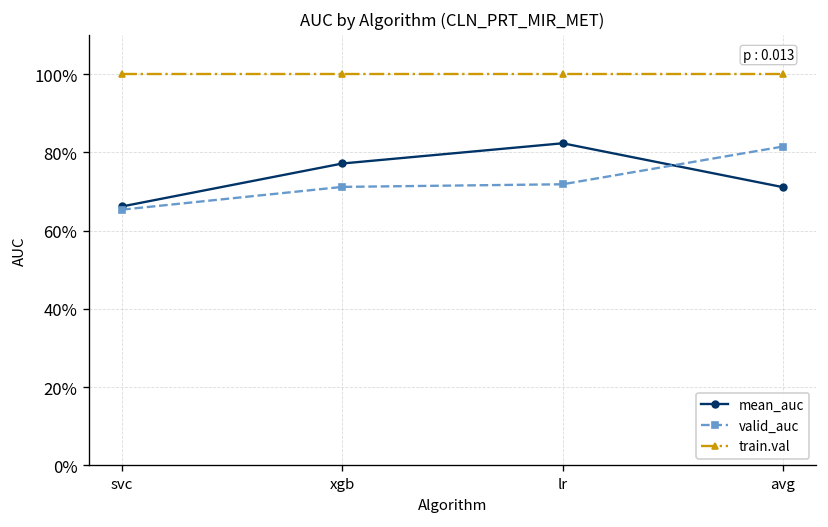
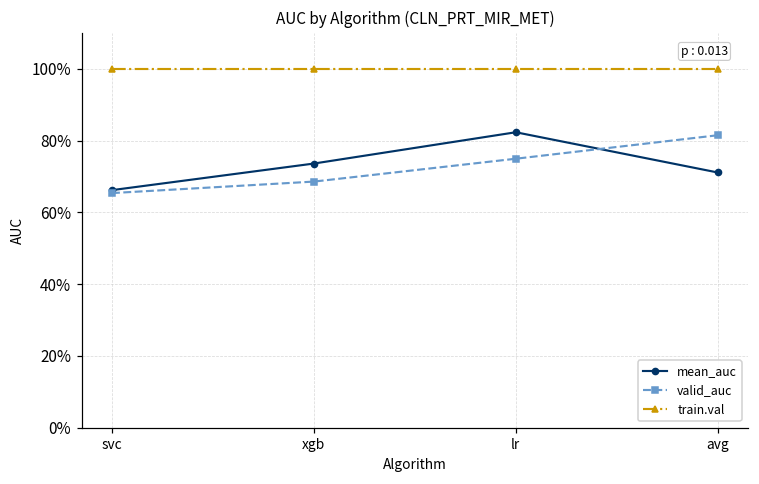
  {
    "mean_auc": {
      "svc": "66%",
-     "xgb": "77%",
+     "xgb": "74%",
      "lr": "82%",
      "avg": "71%"
    },
    "valid_auc": {
      "svc": "65%",
-     "xgb": "71%",
-     "lr": "72%",
+     "xgb": "69%",
+     "lr": "75%",
      "avg": "82%"
    },
    "train.val": {
      "svc": "100%",
      "xgb": "100%",
      "lr": "100%"
    }
  }
